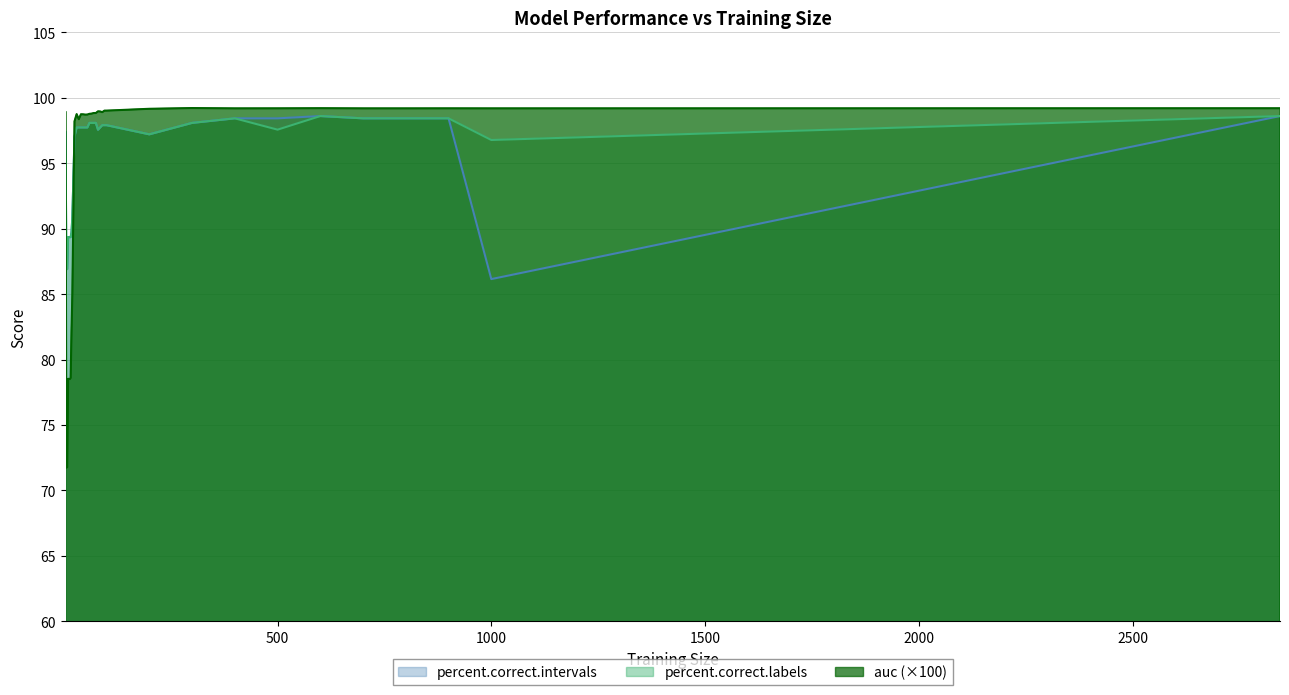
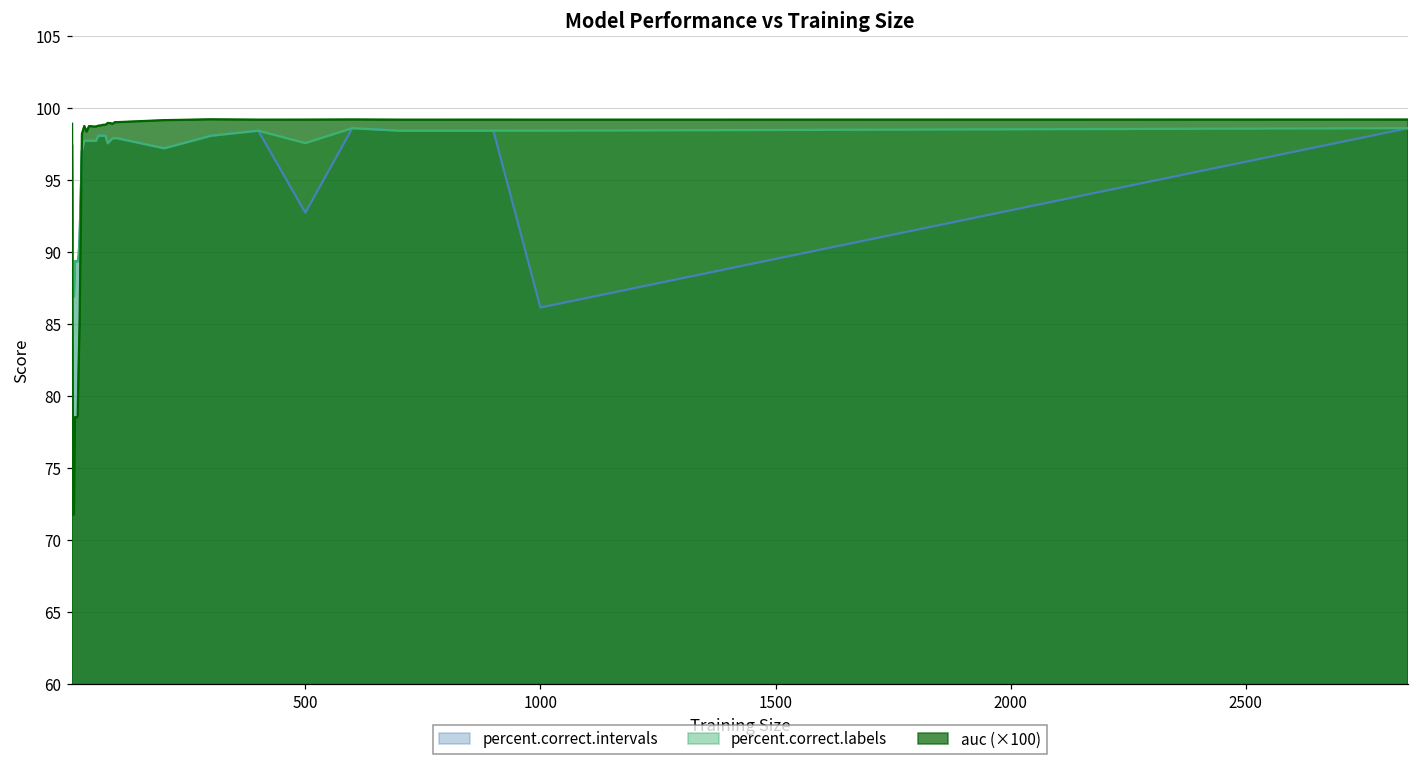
  {
    "percent.correct.intervals": {
-     "500": 98.4,
+     "500": 92.7,
      "1000": 86.1
    },
    "percent.correct.labels": {
      "500": 97.6,
-     "1000": 96.8
+     "1000": 98.4
    },
    "auc (×100)": {
      "500": 99.2,
      "1000": 99.2
    }
  }
